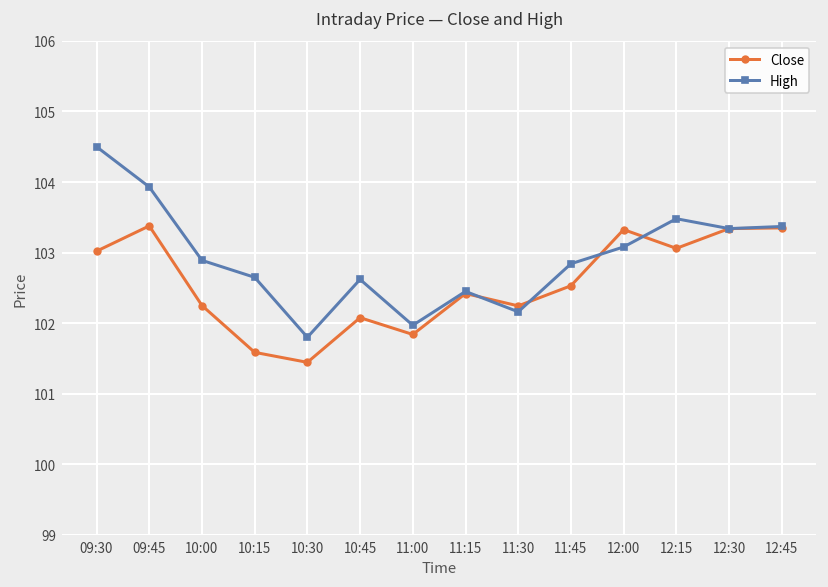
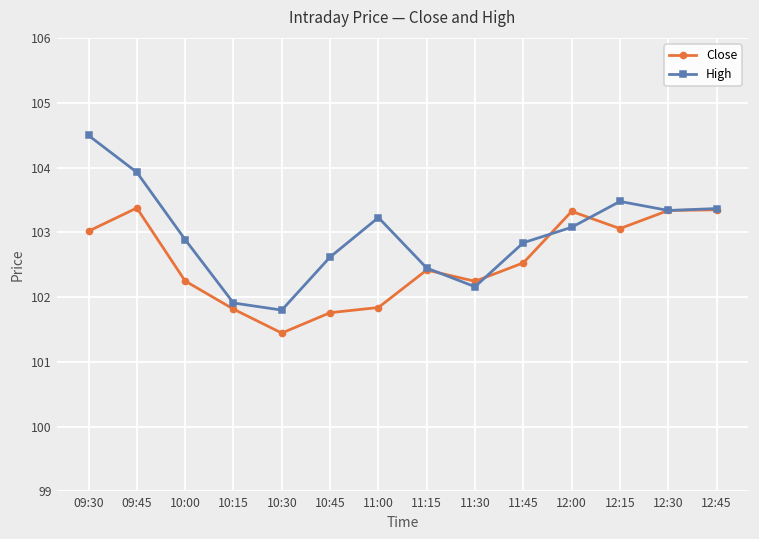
  {
    "Close": {
      "09:30": 103.0,
      "09:45": 103.4,
      "10:00": 102.3,
-     "10:15": 101.6,
+     "10:15": 101.8,
      "10:30": 101.4,
-     "10:45": 102.1,
+     "10:45": 101.8,
      "11:00": 101.8,
      "11:30": 102.2,
      "11:45": 102.5,
      "12:00": 103.3,
      "12:15": 103.1
    },
    "High": {
      "09:30": 104.5,
      "09:45": 103.9,
      "10:00": 102.9,
-     "10:15": 102.6,
+     "10:15": 101.9,
      "10:30": 101.8,
      "10:45": 102.6,
-     "11:00": 102.0,
+     "11:00": 103.2,
      "11:30": 102.2,
      "11:45": 102.8,
      "12:00": 103.1,
      "12:15": 103.5
    }
  }
